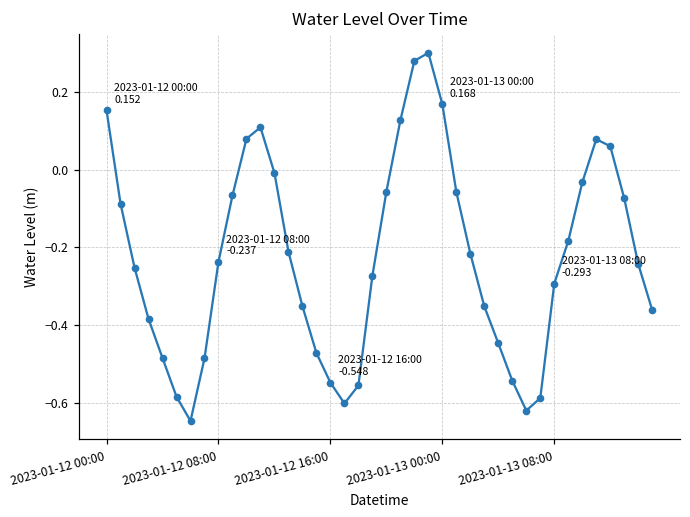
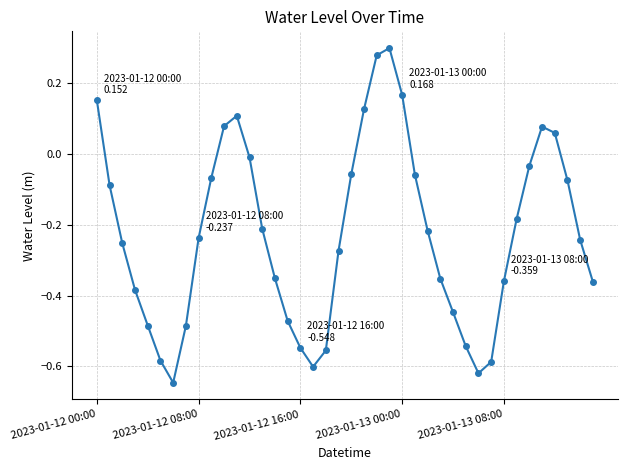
  {
    "2023-01-12 00:00": "00:00",
    "2023-01-12 16:00": "-0.548",
    "2023-01-13 00:00": "00:00",
-   "2023-01-13 08:00": "-0.293"
+   "2023-01-13 08:00": "-0.359"
  }
